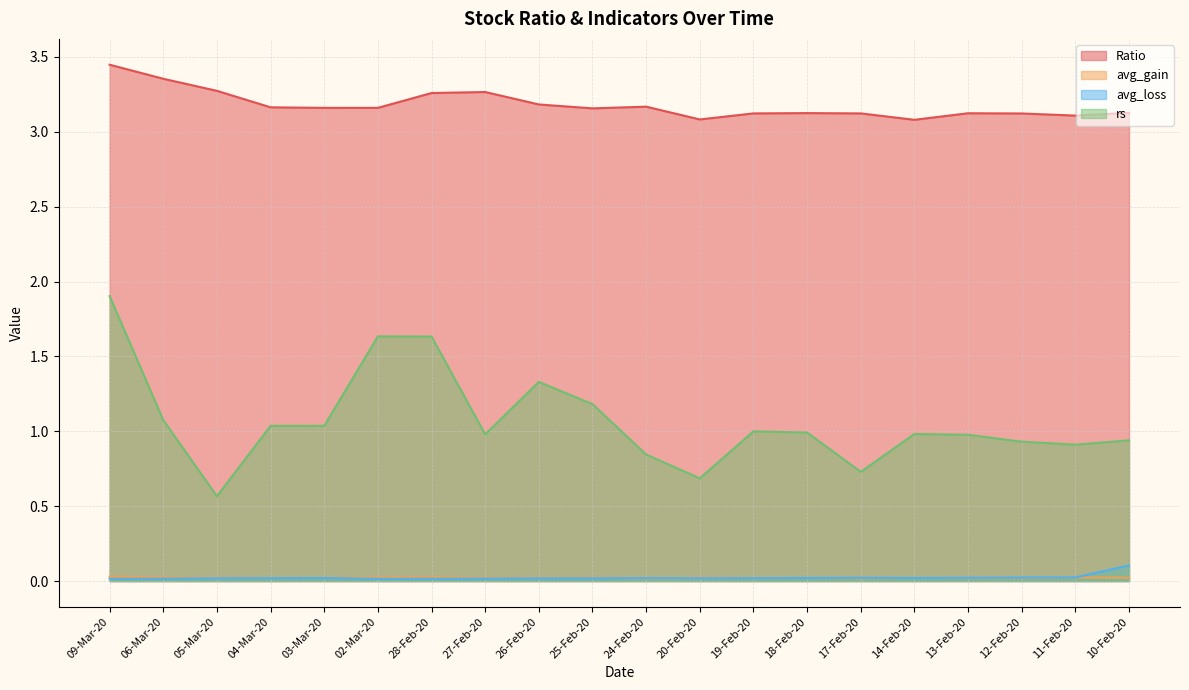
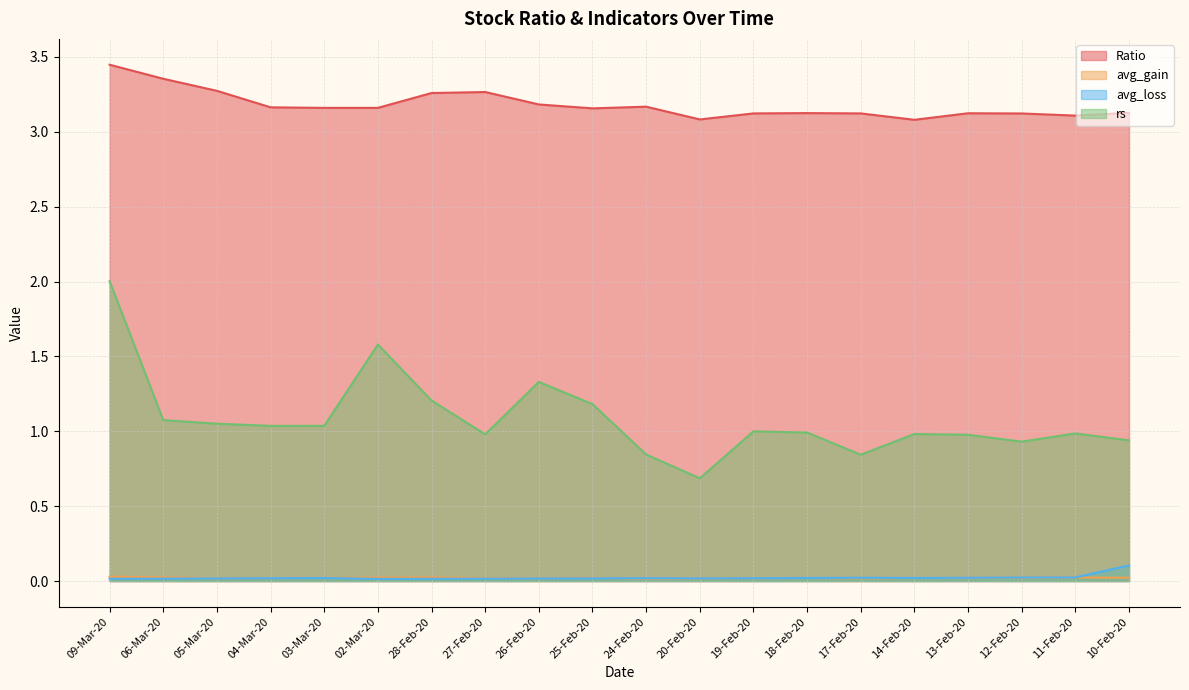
  {
    "avg_loss": {
      "10-Feb-20": 0.10
    },
    "rs": {
-     "09-Mar-20": 1.90,
+     "09-Mar-20": 2.00,
      "06-Mar-20": 1.07,
-     "05-Mar-20": 0.57,
+     "05-Mar-20": 1.05,
      "04-Mar-20": 1.04,
      "03-Mar-20": 1.04,
-     "02-Mar-20": 1.63,
-     "28-Feb-20": 1.63,
+     "02-Mar-20": 1.58,
+     "28-Feb-20": 1.21,
      "27-Feb-20": 0.98,
      "26-Feb-20": 1.33,
      "25-Feb-20": 1.18,
      "24-Feb-20": 0.84,
      "20-Feb-20": 0.69,
      "19-Feb-20": 1.00,
      "18-Feb-20": 0.99,
-     "17-Feb-20": 0.73,
+     "17-Feb-20": 0.84,
      "14-Feb-20": 0.98,
      "13-Feb-20": 0.98,
      "12-Feb-20": 0.93,
-     "11-Feb-20": 0.91,
+     "11-Feb-20": 0.99,
      "10-Feb-20": 0.94
    }
  }
